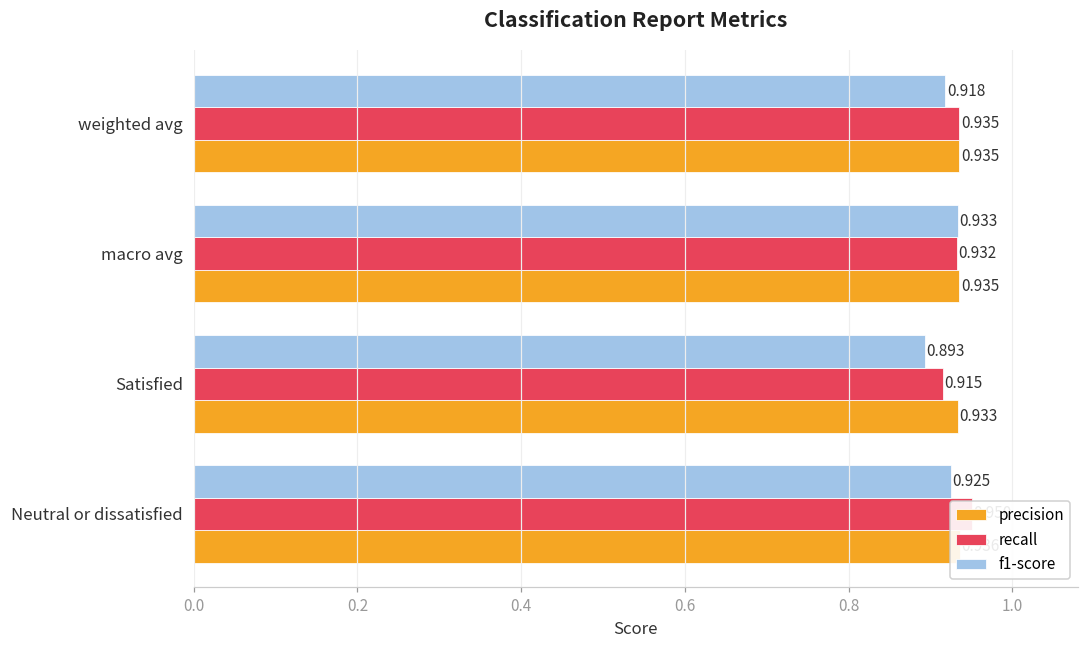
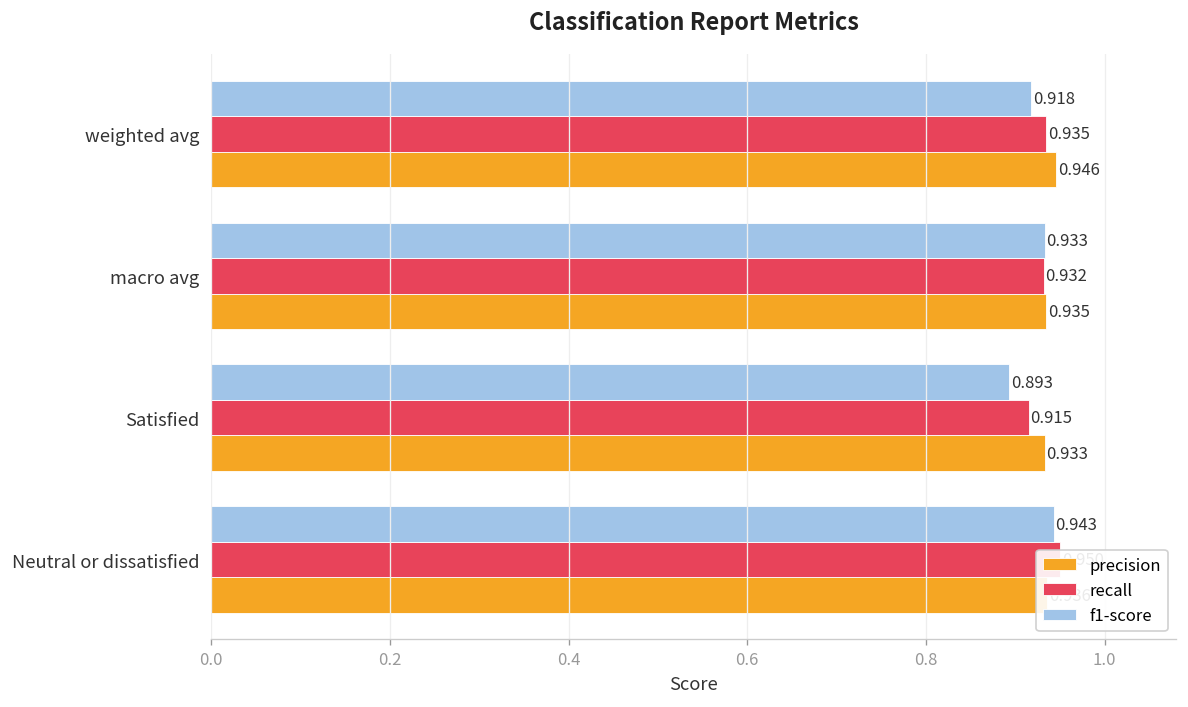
  {
    "precision": {
-     "weighted avg": 0.935,
+     "weighted avg": 0.946,
      "macro avg": 0.935,
      "Satisfied": 0.933
    },
    "recall": {
      "weighted avg": 0.935,
      "macro avg": 0.932,
      "Satisfied": 0.915
    },
    "f1-score": {
      "weighted avg": 0.918,
      "macro avg": 0.933,
      "Satisfied": 0.893,
-     "Neutral or dissatisfied": 0.925
+     "Neutral or dissatisfied": 0.943
    }
  }
